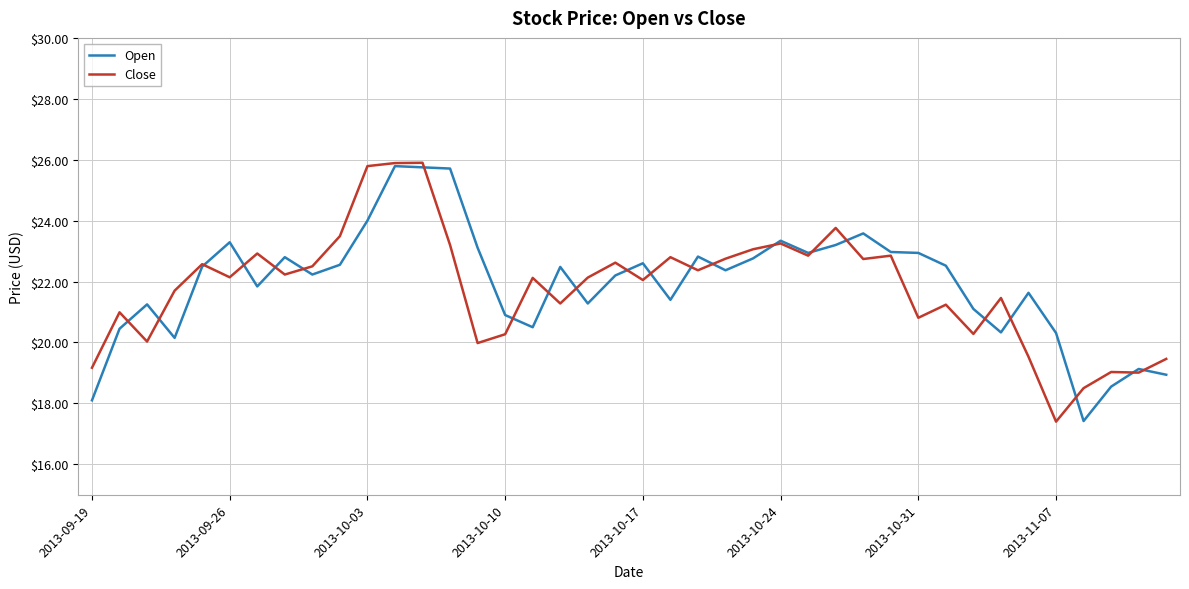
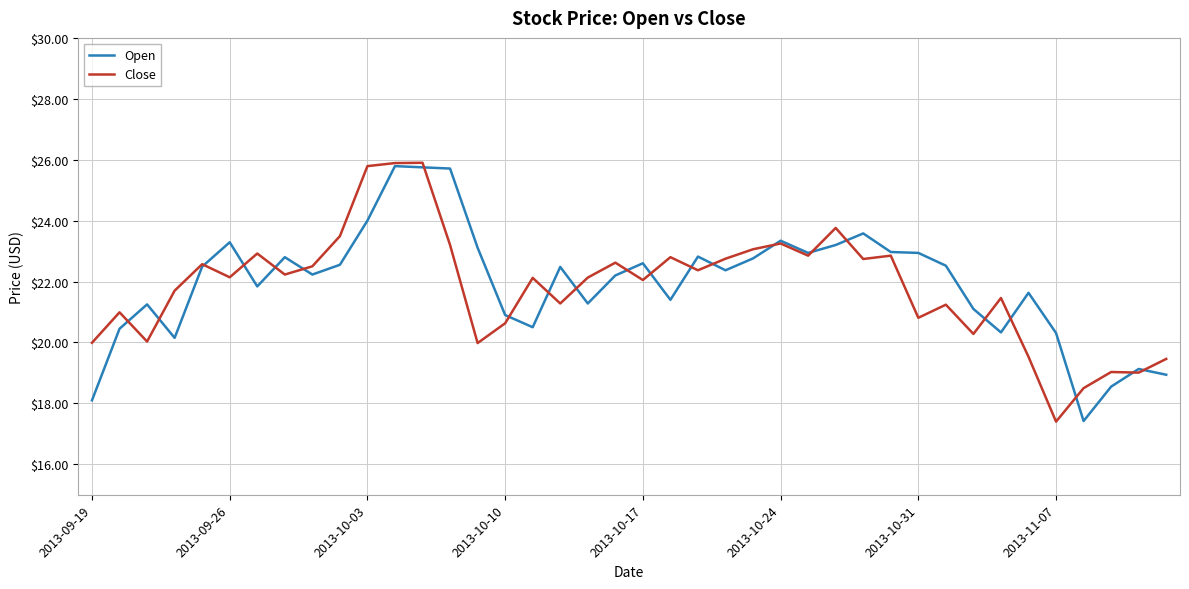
  {
    "Open": {
      "2013-09-19": "$18.1",
      "2013-09-26": "$23.3",
      "2013-10-03": "$24.0",
      "2013-10-10": "$20.9",
      "2013-10-17": "$22.6",
      "2013-10-24": "$23.3",
      "2013-10-31": "$22.9",
      "2013-11-07": "$20.3"
    },
    "Close": {
-     "2013-09-19": "$19.2",
+     "2013-09-19": "$20.0",
      "2013-09-26": "$22.1",
      "2013-10-03": "$25.8",
-     "2013-10-10": "$20.3",
+     "2013-10-10": "$20.6",
      "2013-10-17": "$22.1",
      "2013-10-24": "$23.3",
      "2013-10-31": "$20.8",
      "2013-11-07": "$17.4"
    }
  }
